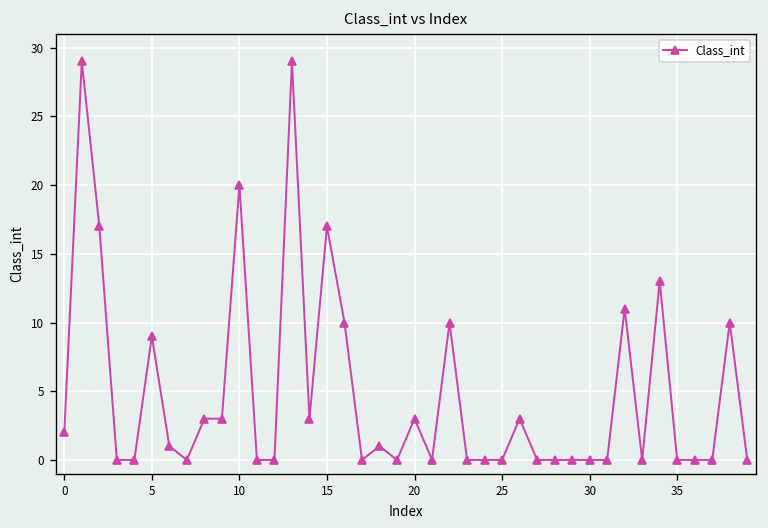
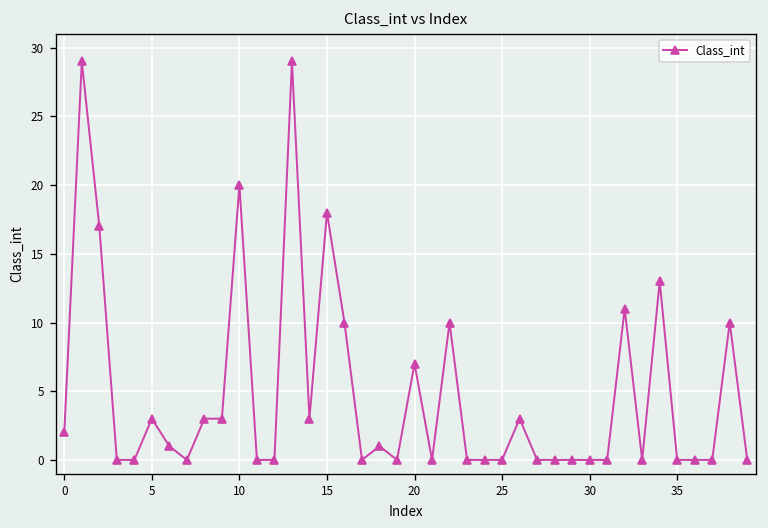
  {
    "0": 2,
-   "5": 9,
+   "5": 3,
    "10": 20,
-   "15": 17,
-   "20": 3,
+   "15": 18,
+   "20": 7,
    "25": 0,
    "30": 0,
    "35": 0
  }
